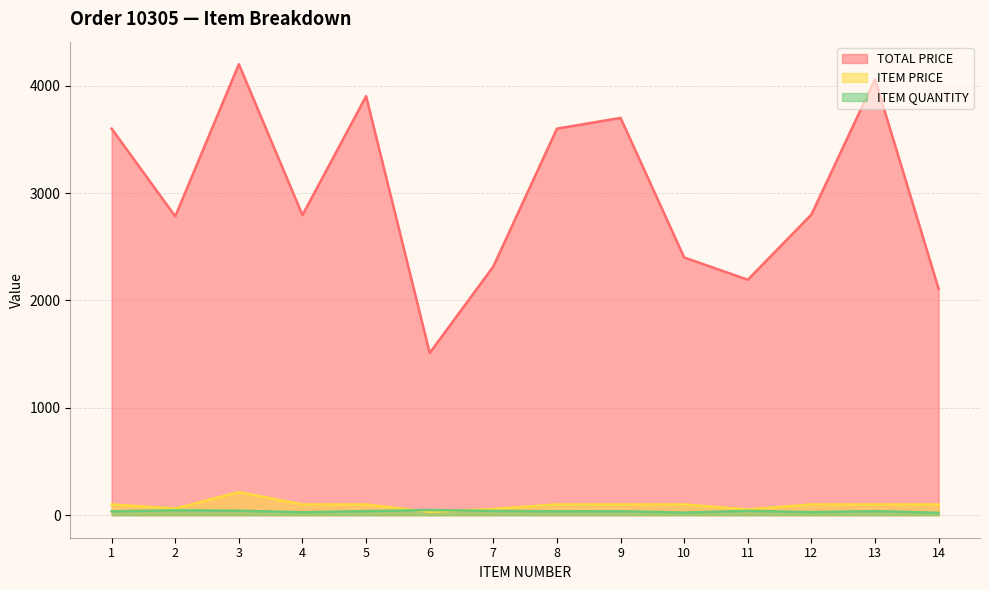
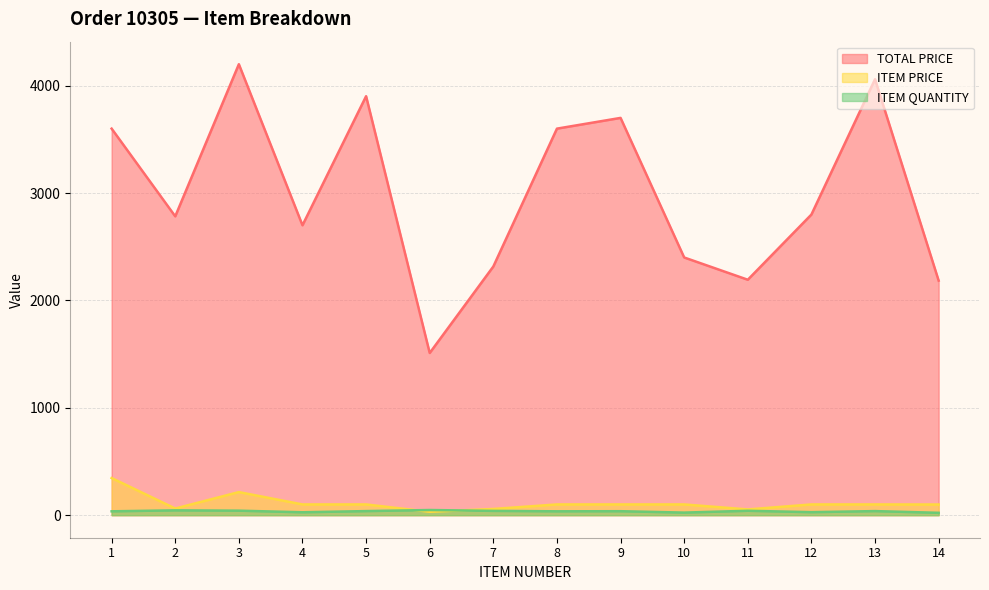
  {
    "TOTAL PRICE": {
      "1": 3600,
      "2": 2780,
      "3": 4200,
-     "4": 2800,
+     "4": 2700,
      "5": 3900,
      "6": 1510,
      "7": 2320,
      "8": 3600,
      "9": 3700,
      "10": 2400,
      "11": 2190,
      "12": 2800,
-     "14": 2110
+     "14": 2180
    },
    "ITEM PRICE": {
-     "1": 100,
+     "1": 350,
      "3": 220,
      "4": 100,
      "5": 100,
      "8": 100,
      "9": 100,
      "10": 100,
      "12": 100,
      "13": 100,
      "14": 100
    },
    "ITEM QUANTITY": {
      "1": 40,
      "3": 40,
      "4": 30,
      "5": 40,
      "8": 40,
      "9": 40,
      "10": 20,
      "12": 30,
      "13": 40,
      "14": 20
    }
  }
